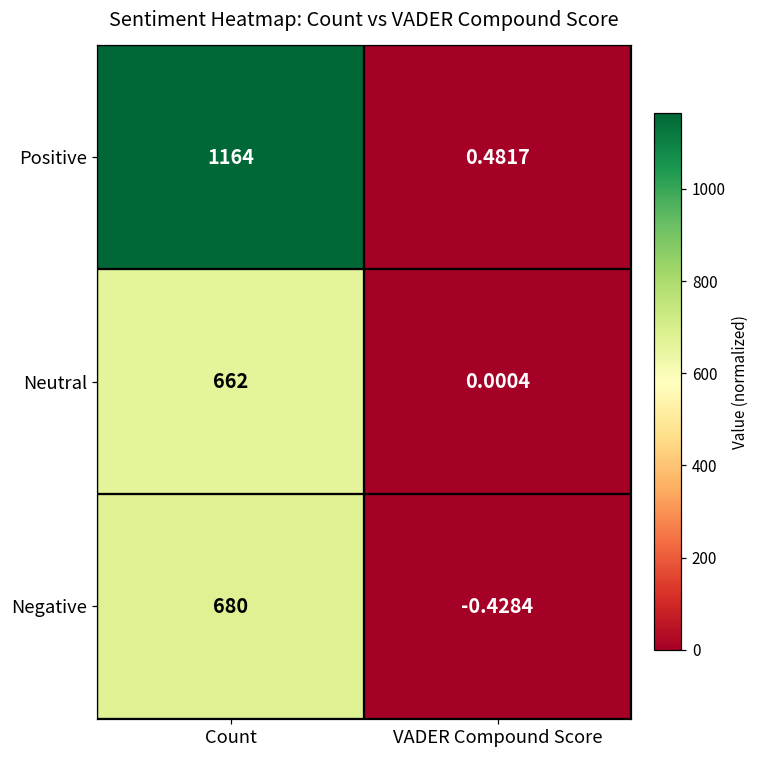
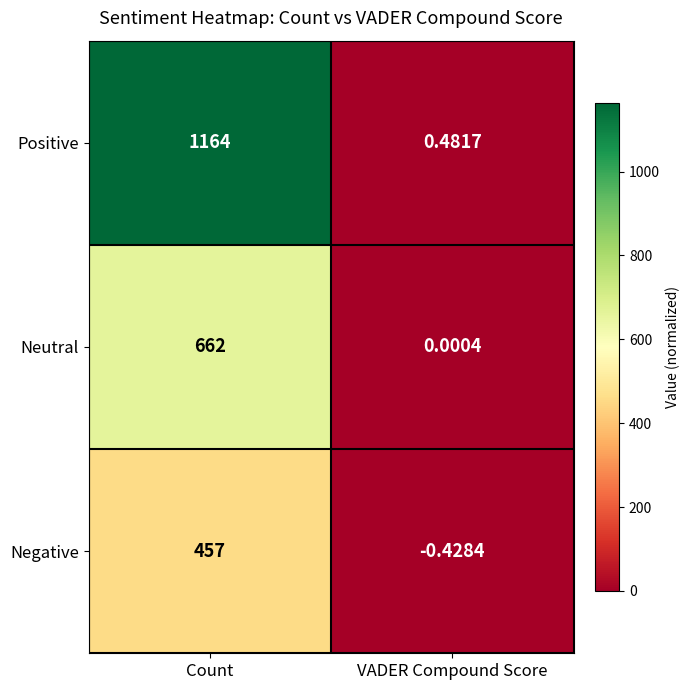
  {
    "Positive": {
      "Count": 1164,
      "VADER Compound Score": 0.4817
    },
    "Neutral": {
      "Count": 662,
      "VADER Compound Score": 0.0004
    },
    "Negative": {
-     "Count": 680,
+     "Count": 457,
      "VADER Compound Score": -0.4284
    }
  }
